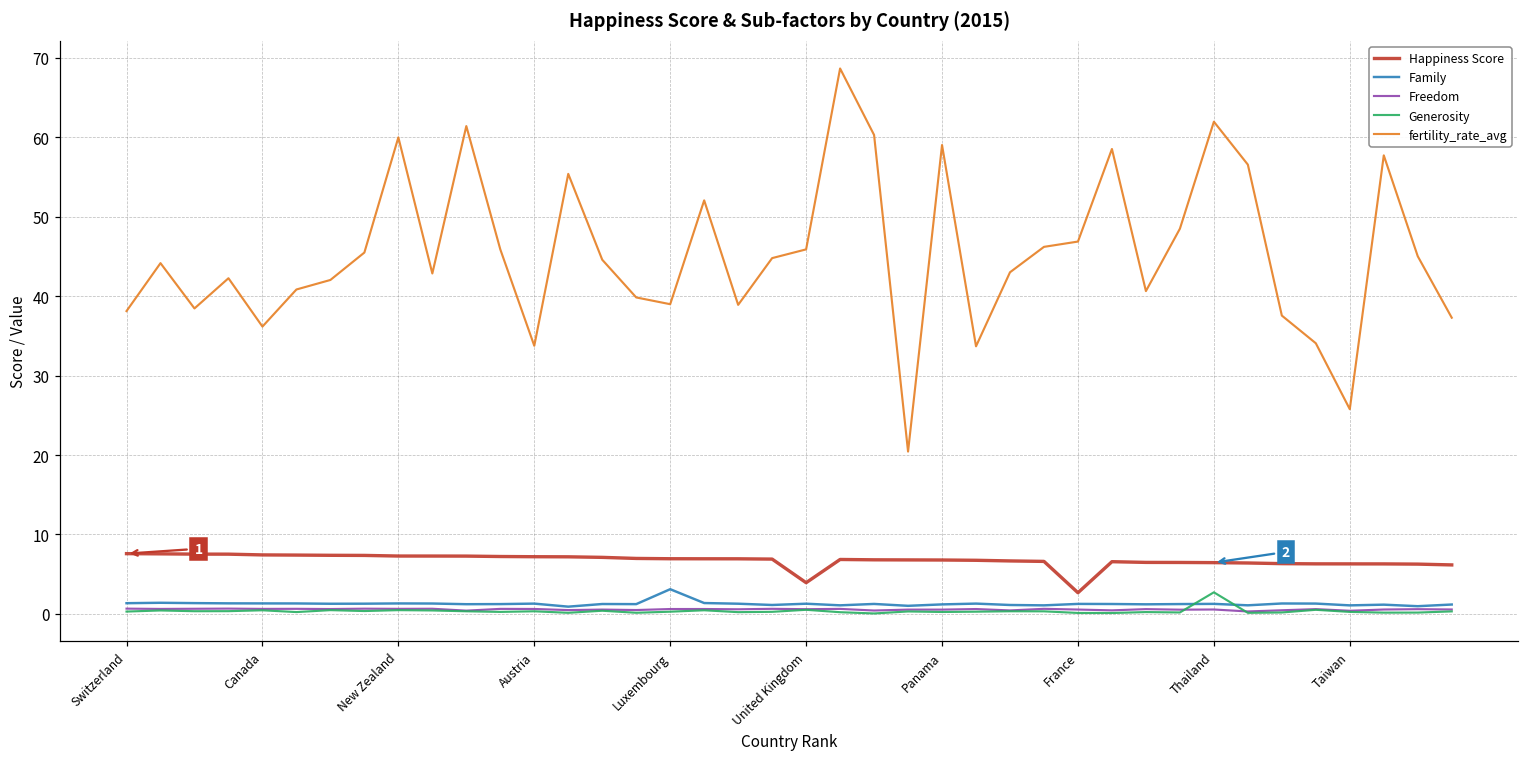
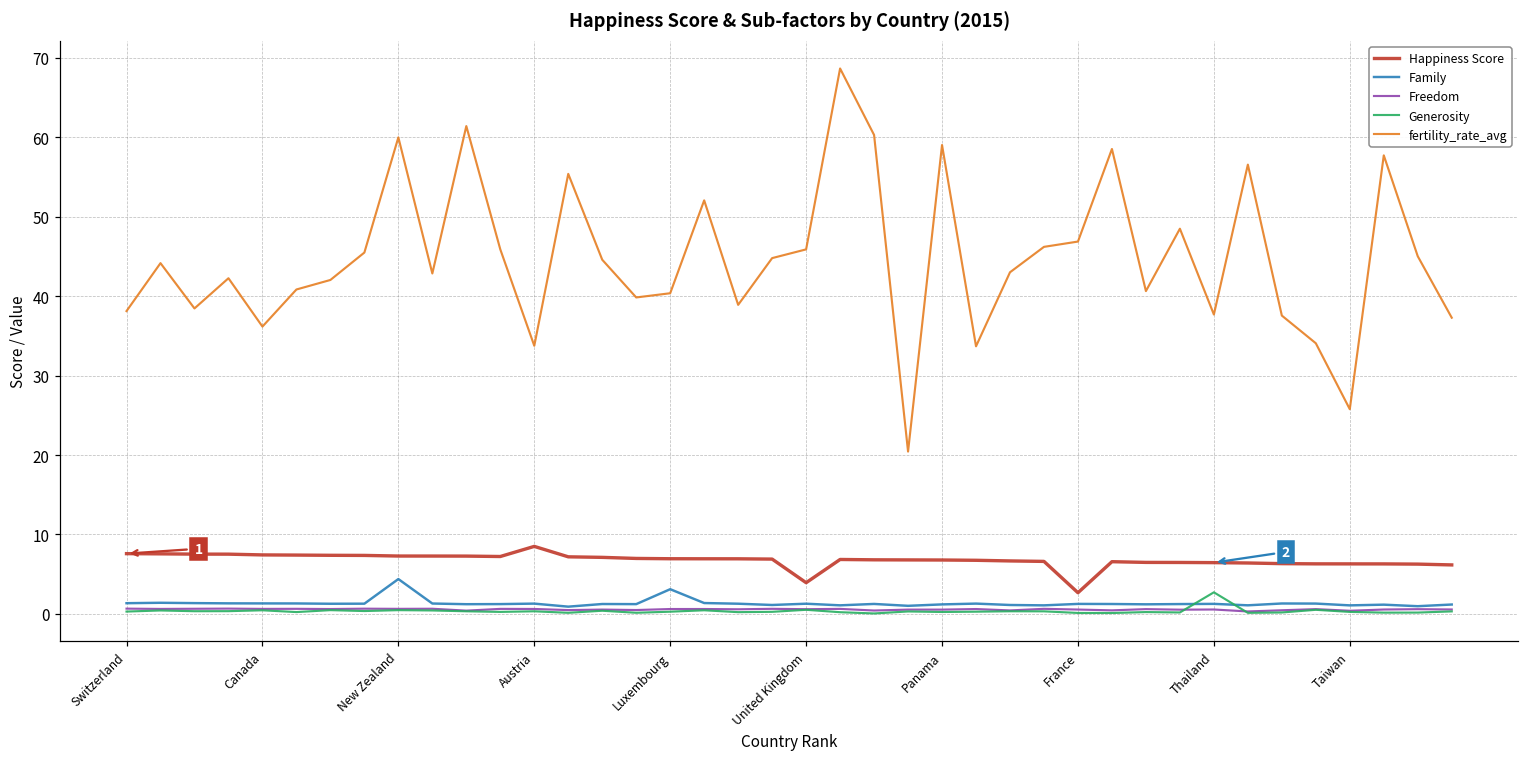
  {
    "Happiness Score": {
      "Switzerland": 8,
      "Canada": 7,
      "New Zealand": 7,
-     "Austria": 7,
+     "Austria": 9,
      "Luxembourg": 7,
      "United Kingdom": 4,
      "Panama": 7,
      "France": 3,
      "Thailand": 6,
      "Taiwan": 6
    },
    "Family": {
      "Switzerland": 1,
      "Canada": 1,
-     "New Zealand": 1,
+     "New Zealand": 4,
      "Austria": 1,
      "Luxembourg": 3,
      "United Kingdom": 1,
      "Panama": 1,
      "France": 1,
      "Thailand": 1,
      "Taiwan": 1
    },
    "Freedom": {
      "Switzerland": 1,
      "France": 1,
      "Thailand": 1
    },
    "Generosity": {
      "Switzerland": 0,
      "France": 0,
      "Thailand": 3
    },
    "fertility_rate_avg": {
      "Switzerland": 38,
      "Canada": 36,
      "New Zealand": 60,
      "Austria": 34,
-     "Luxembourg": 39,
+     "Luxembourg": 40,
      "United Kingdom": 46,
      "Panama": 59,
      "France": 47,
-     "Thailand": 62,
+     "Thailand": 38,
      "Taiwan": 26
    }
  }
